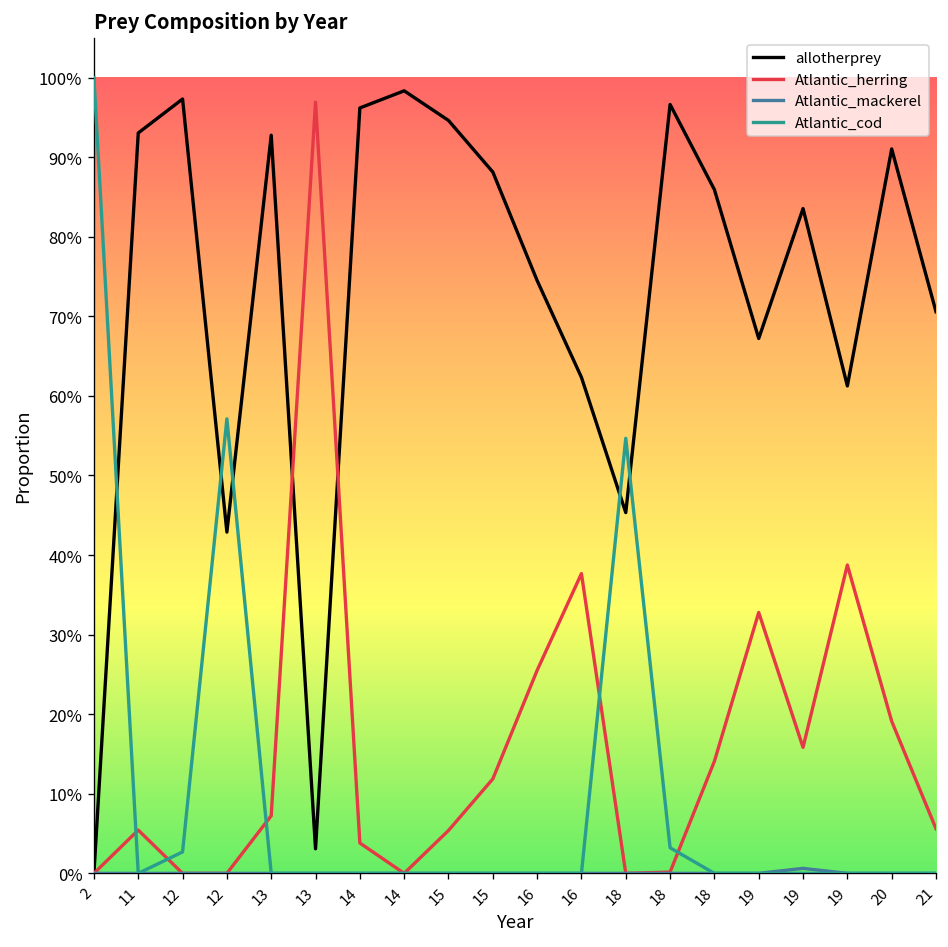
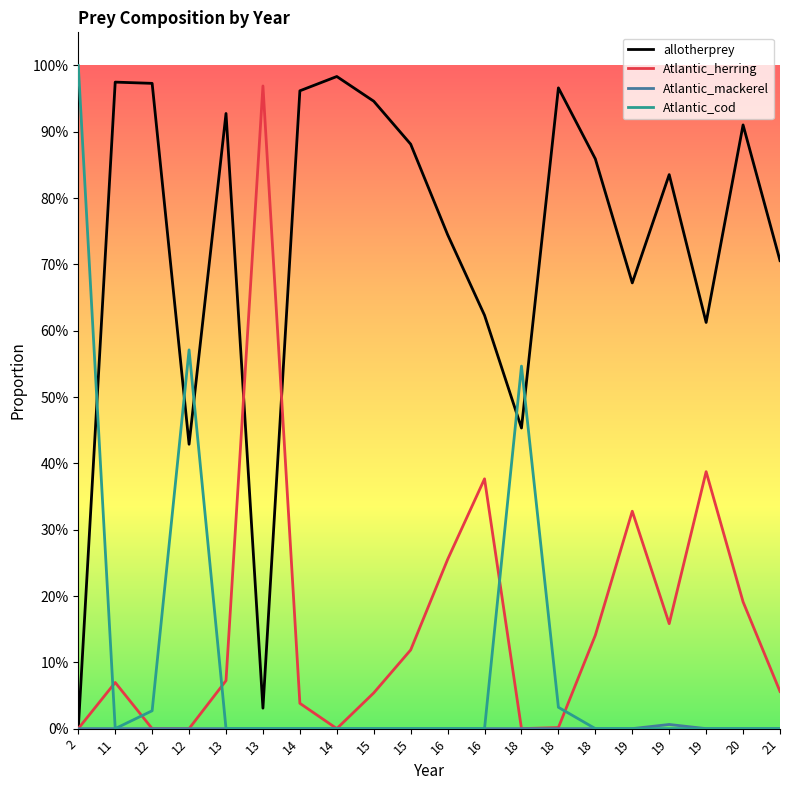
  {
    "allotherprey": {
-     "11": "93%",
+     "11": "97%",
      "20": "91%",
      "21": "71%"
    },
    "Atlantic_herring": {
-     "11": "5%",
+     "11": "7%",
      "20": "19%",
      "21": "6%"
    }
  }
